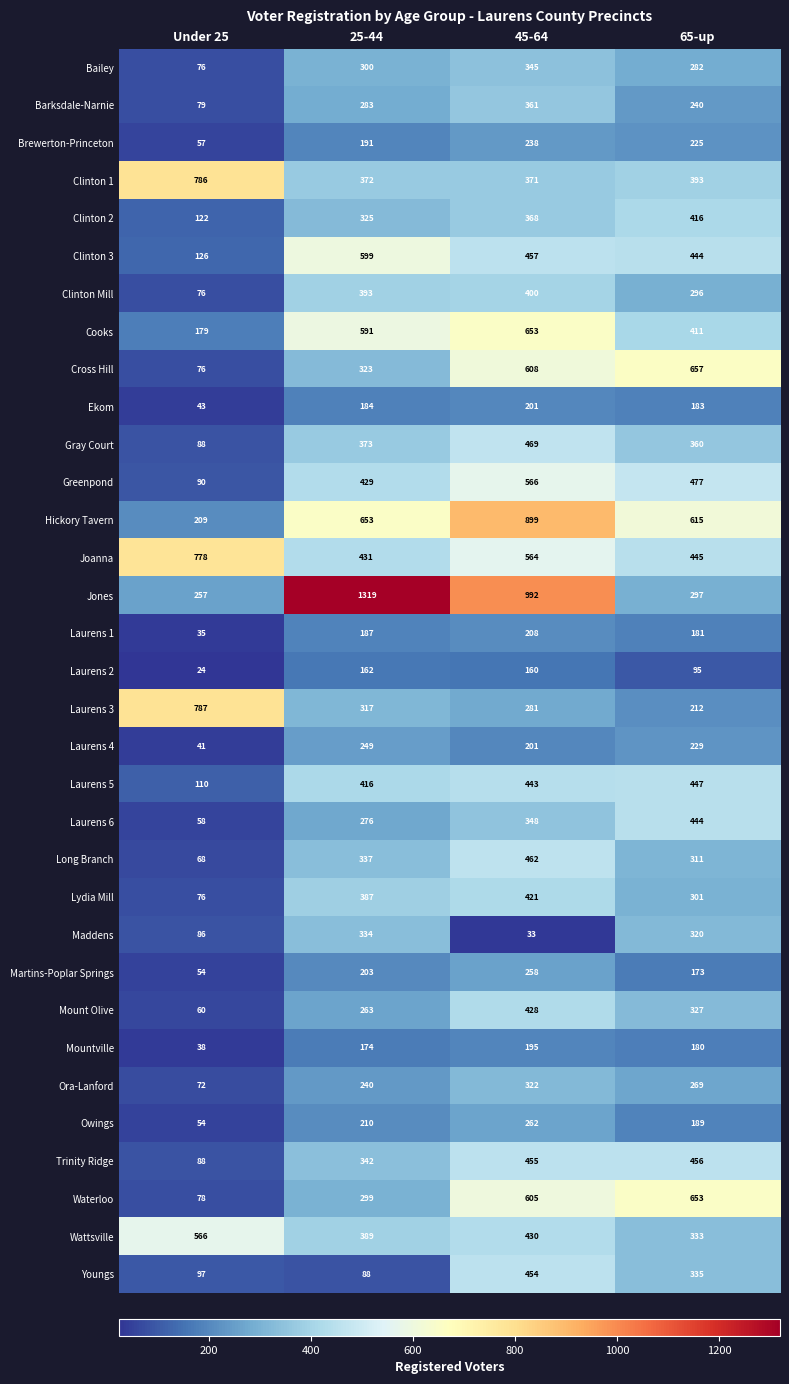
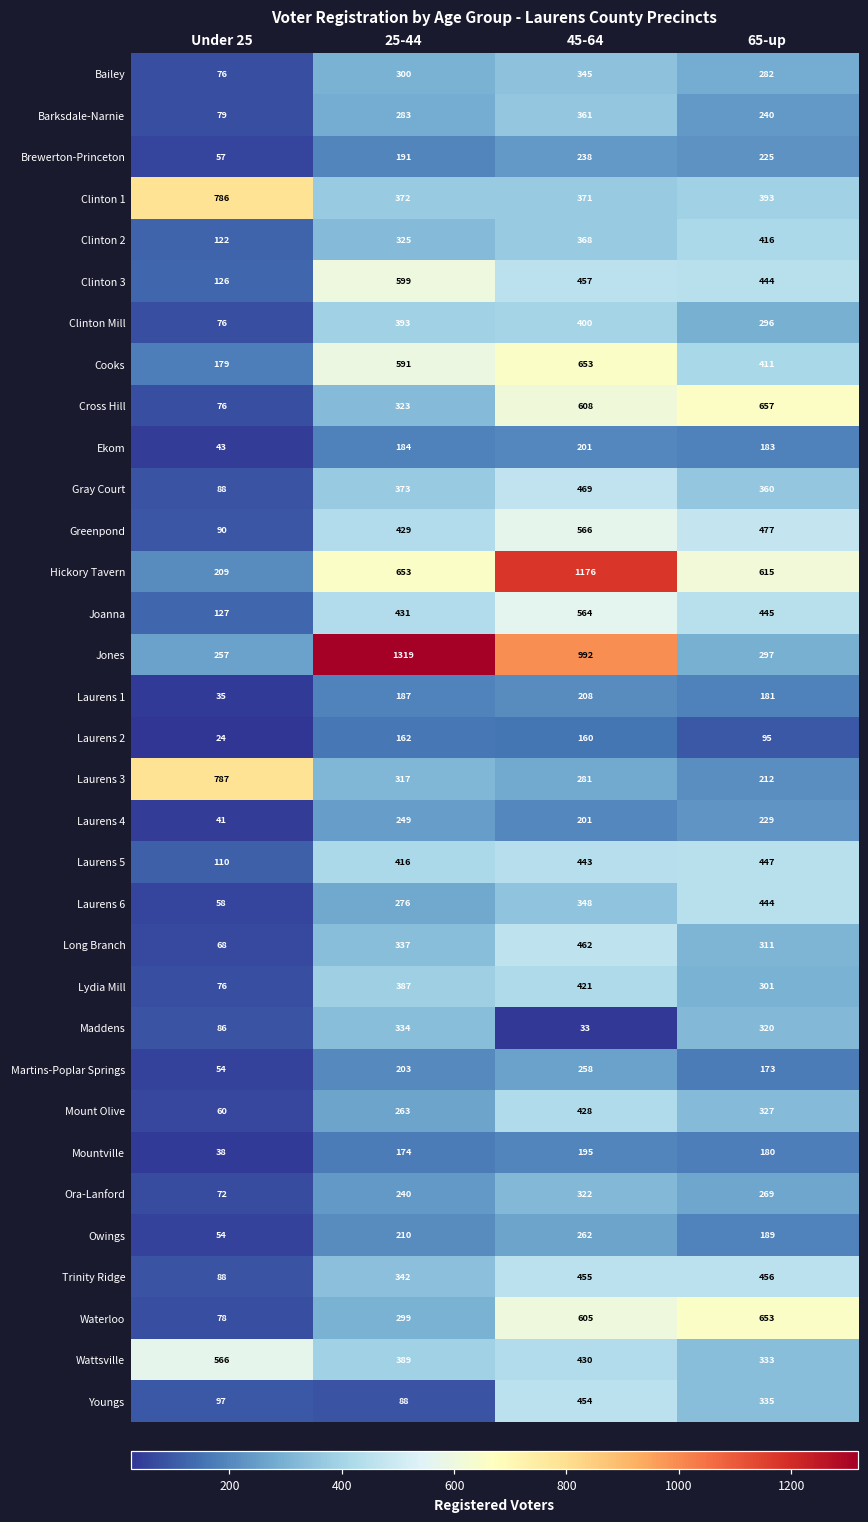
  {
    "Bailey": {
      "Under 25": 76,
      "25-44": 300,
      "45-64": 345,
      "65-up": 282
    },
    "Barksdale-Narnie": {
      "Under 25": 79,
      "25-44": 283,
      "45-64": 361,
      "65-up": 240
    },
    "Brewerton-Princeton": {
      "Under 25": 57,
      "25-44": 191,
      "45-64": 238,
      "65-up": 225
    },
    "Clinton 1": {
      "Under 25": 786,
      "25-44": 372,
      "45-64": 371,
      "65-up": 393
    },
    "Clinton 2": {
      "Under 25": 122,
      "25-44": 325,
      "45-64": 368,
      "65-up": 416
    },
    "Clinton 3": {
      "Under 25": 126,
      "25-44": 599,
      "45-64": 457,
      "65-up": 444
    },
    "Clinton Mill": {
      "Under 25": 76,
      "25-44": 393,
      "45-64": 400,
      "65-up": 296
    },
    "Cooks": {
      "Under 25": 179,
      "25-44": 591,
      "45-64": 653,
      "65-up": 411
    },
    "Cross Hill": {
      "Under 25": 76,
      "25-44": 323,
      "45-64": 608,
      "65-up": 657
    },
    "Ekom": {
      "Under 25": 43,
      "25-44": 184,
      "45-64": 201,
      "65-up": 183
    },
    "Gray Court": {
      "Under 25": 88,
      "25-44": 373,
      "45-64": 469,
      "65-up": 360
    },
    "Greenpond": {
      "Under 25": 90,
      "25-44": 429,
      "45-64": 566,
      "65-up": 477
    },
    "Hickory Tavern": {
      "Under 25": 209,
      "25-44": 653,
-     "45-64": 899,
+     "45-64": 1176,
      "65-up": 615
    },
    "Joanna": {
-     "Under 25": 778,
+     "Under 25": 127,
      "25-44": 431,
      "45-64": 564,
      "65-up": 445
    },
    "Jones": {
      "Under 25": 257,
      "25-44": 1319,
      "45-64": 992,
      "65-up": 297
    },
    "Laurens 1": {
      "Under 25": 35,
      "25-44": 187,
      "45-64": 208,
      "65-up": 181
    },
    "Laurens 2": {
      "Under 25": 24,
      "25-44": 162,
      "45-64": 160,
      "65-up": 95
    },
    "Laurens 3": {
      "Under 25": 787,
      "25-44": 317,
      "45-64": 281,
      "65-up": 212
    },
    "Laurens 4": {
      "Under 25": 41,
      "25-44": 249,
      "45-64": 201,
      "65-up": 229
    },
    "Laurens 5": {
      "Under 25": 110,
      "25-44": 416,
      "45-64": 443,
      "65-up": 447
    },
    "Laurens 6": {
      "Under 25": 58,
      "25-44": 276,
      "45-64": 348,
      "65-up": 444
    },
    "Long Branch": {
      "Under 25": 68,
      "25-44": 337,
      "45-64": 462,
      "65-up": 311
    },
    "Lydia Mill": {
      "Under 25": 76,
      "25-44": 387,
      "45-64": 421,
      "65-up": 301
    },
    "Maddens": {
      "Under 25": 86,
      "25-44": 334,
      "45-64": 33,
      "65-up": 320
    },
    "Martins-Poplar Springs": {
      "Under 25": 54,
      "25-44": 203,
      "45-64": 258,
      "65-up": 173
    },
    "Mount Olive": {
      "Under 25": 60,
      "25-44": 263,
      "45-64": 428,
      "65-up": 327
    },
    "Mountville": {
      "Under 25": 38,
      "25-44": 174,
      "45-64": 195,
      "65-up": 180
    },
    "Ora-Lanford": {
      "Under 25": 72,
      "25-44": 240,
      "45-64": 322,
      "65-up": 269
    },
    "Owings": {
      "Under 25": 54,
      "25-44": 210,
      "45-64": 262,
      "65-up": 189
    },
    "Trinity Ridge": {
      "Under 25": 88,
      "25-44": 342,
      "45-64": 455,
      "65-up": 456
    },
    "Waterloo": {
      "Under 25": 78,
      "25-44": 299,
      "45-64": 605,
      "65-up": 653
    },
    "Wattsville": {
      "Under 25": 566,
      "25-44": 389,
      "45-64": 430,
      "65-up": 333
    },
    "Youngs": {
      "Under 25": 97,
      "25-44": 88,
      "45-64": 454,
      "65-up": 335
    }
  }
